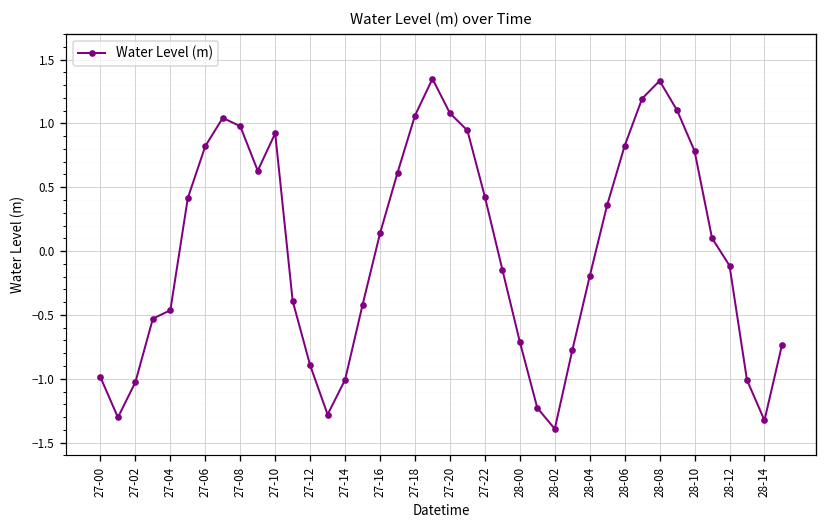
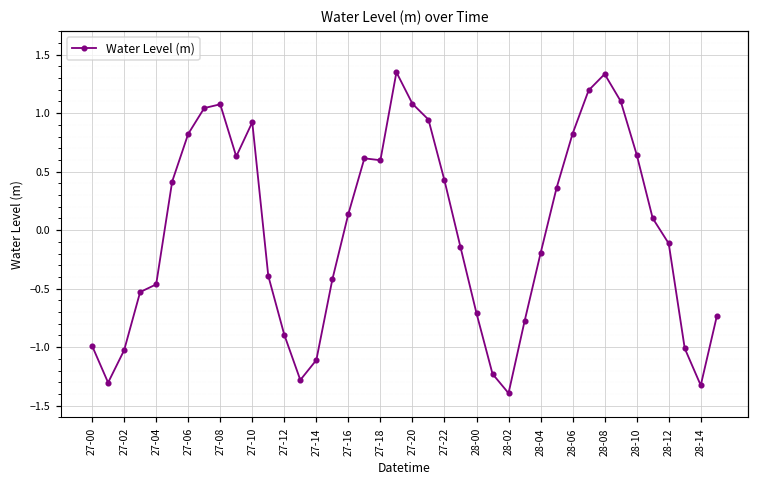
  {
    "27-00": -0.99,
    "27-02": -1.03,
    "27-04": -0.46,
    "27-06": 0.82,
-   "27-08": 0.98,
+   "27-08": 1.08,
    "27-10": 0.92,
    "27-12": -0.89,
-   "27-14": -1.01,
+   "27-14": -1.11,
    "27-16": 0.14,
-   "27-18": 1.06,
+   "27-18": 0.60,
    "27-20": 1.08,
    "27-22": 0.42,
    "28-00": -0.71,
    "28-02": -1.39,
    "28-04": -0.20,
    "28-06": 0.82,
    "28-08": 1.33,
-   "28-10": 0.78,
+   "28-10": 0.65,
    "28-12": -0.11,
    "28-14": -1.33
  }
